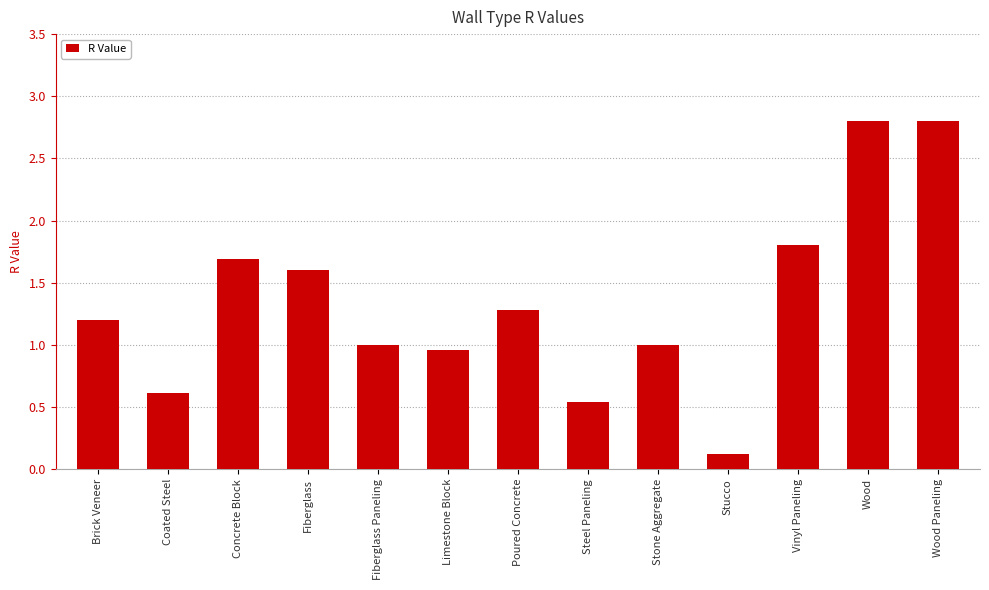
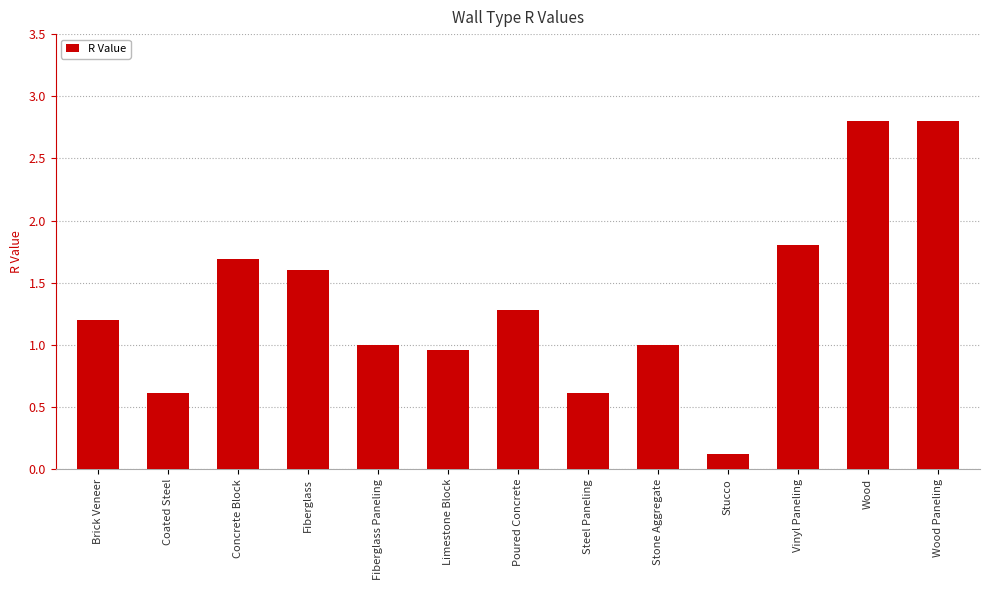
  {
    "Brick Veneer": 1.20,
    "Coated Steel": 0.61,
    "Concrete Block": 1.69,
    "Fiberglass": 1.60,
    "Fiberglass Paneling": 1.00,
    "Limestone Block": 0.96,
    "Poured Concrete": 1.28,
-   "Steel Paneling": 0.54,
+   "Steel Paneling": 0.61,
    "Stone Aggregate": 1.00,
    "Stucco": 0.12,
    "Vinyl Paneling": 1.80,
    "Wood": 2.80,
    "Wood Paneling": 2.80
  }
